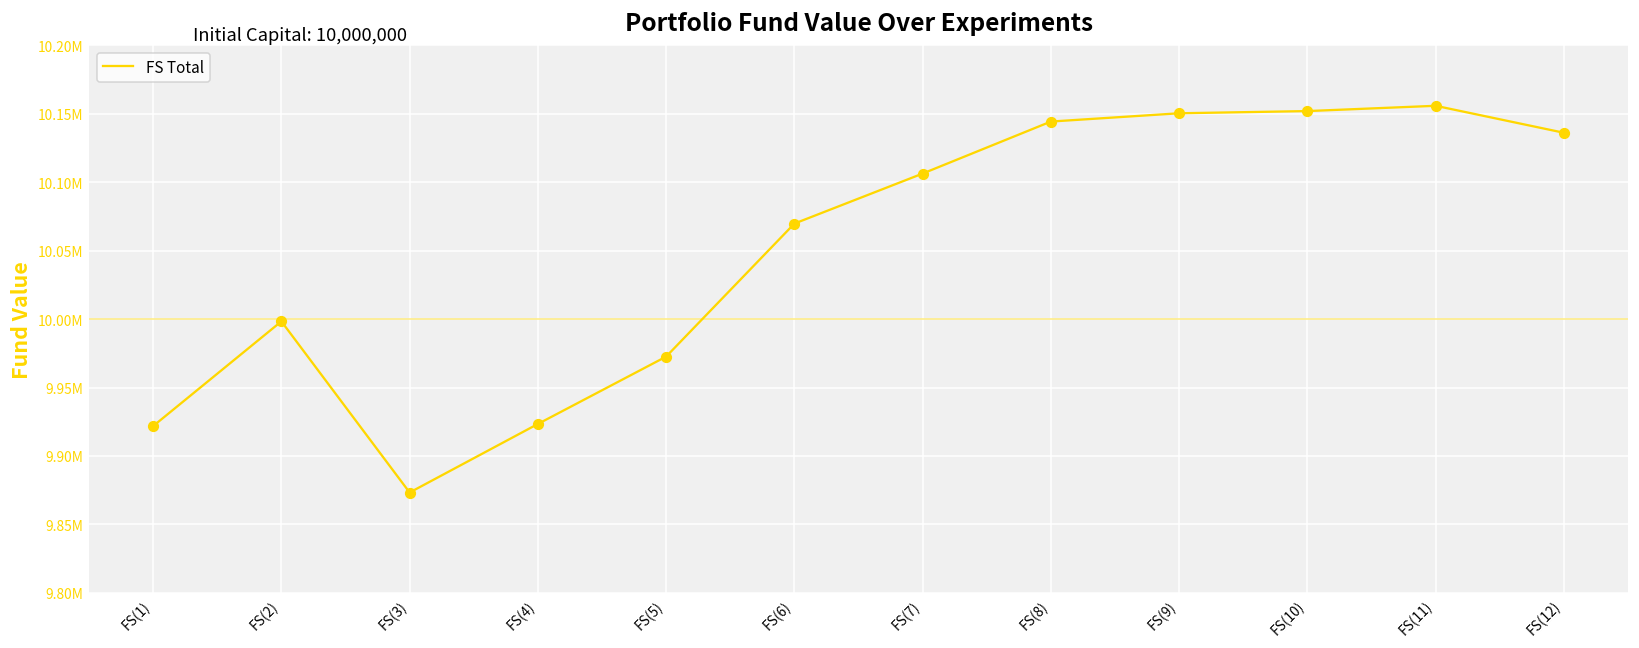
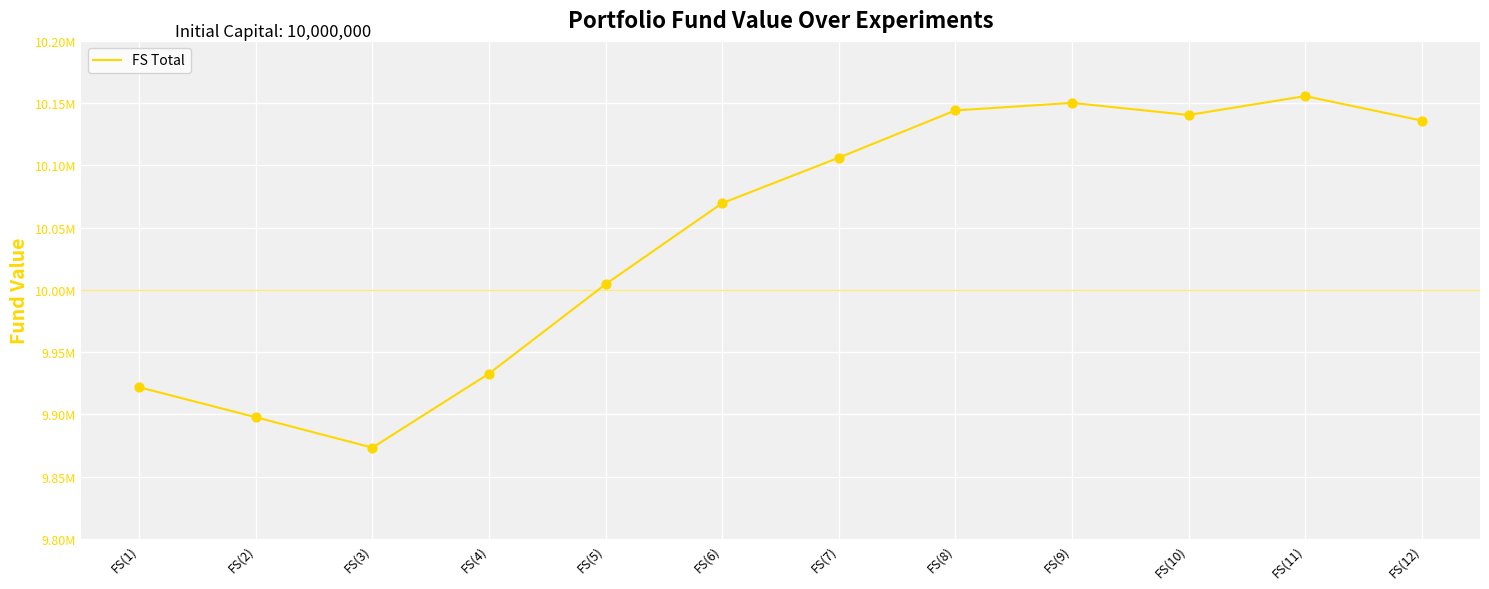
  {
    "FS(1)": 9922000,
-   "FS(2)": 9998000,
+   "FS(2)": 9898000,
    "FS(3)": 9873000,
-   "FS(4)": 9923000,
-   "FS(5)": 9973000,
+   "FS(4)": 9933000,
+   "FS(5)": 10005000,
    "FS(6)": 10070000,
    "FS(7)": 10106000,
    "FS(8)": 10144000,
    "FS(9)": 10150000,
-   "FS(10)": 10152000,
+   "FS(10)": 10140000,
    "FS(11)": 10156000,
    "FS(12)": 10136000
  }
